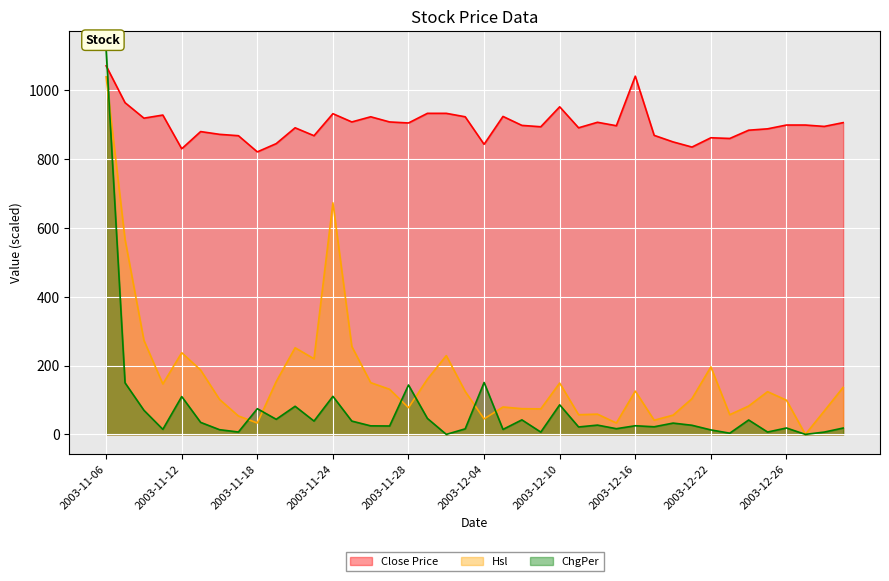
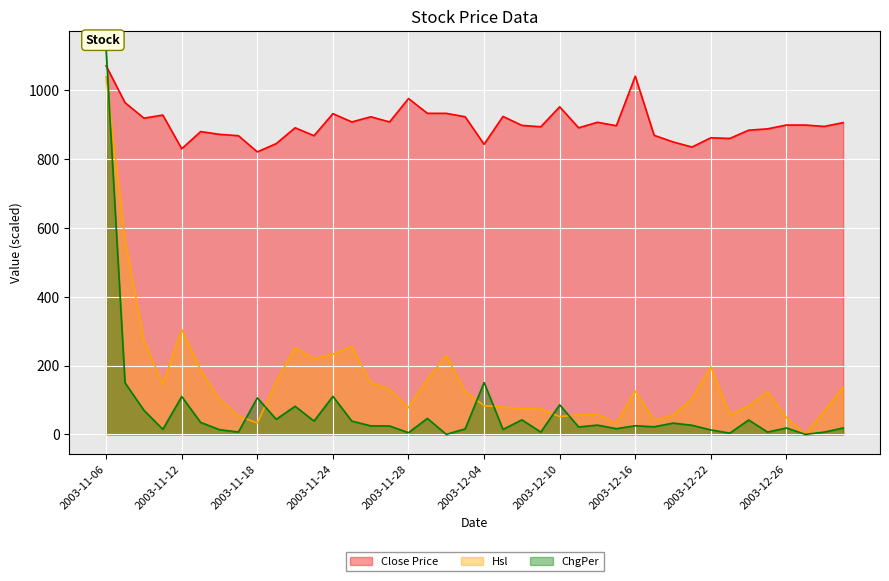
  {
    "Close Price": {
      "2003-11-06": 1070,
      "2003-11-12": 830,
      "2003-11-18": 820,
      "2003-11-24": 930,
-     "2003-11-28": 910,
+     "2003-11-28": 980,
      "2003-12-04": 840,
      "2003-12-10": 950,
      "2003-12-16": 1040,
      "2003-12-22": 860,
      "2003-12-26": 900
    },
    "Hsl": {
      "2003-11-06": 1040,
-     "2003-11-12": 240,
+     "2003-11-12": 300,
      "2003-11-18": 30,
-     "2003-11-24": 670,
+     "2003-11-24": 230,
      "2003-11-28": 80,
-     "2003-12-04": 50,
-     "2003-12-10": 150,
+     "2003-12-04": 80,
+     "2003-12-10": 50,
      "2003-12-16": 130,
      "2003-12-22": 200,
-     "2003-12-26": 100
+     "2003-12-26": 50
    },
    "ChgPer": {
      "2003-11-12": 110,
-     "2003-11-18": 70,
+     "2003-11-18": 110,
      "2003-11-24": 110,
-     "2003-11-28": 140,
+     "2003-11-28": 0,
      "2003-12-04": 150,
      "2003-12-10": 90,
      "2003-12-16": 30,
      "2003-12-22": 10,
      "2003-12-26": 20
    }
  }
